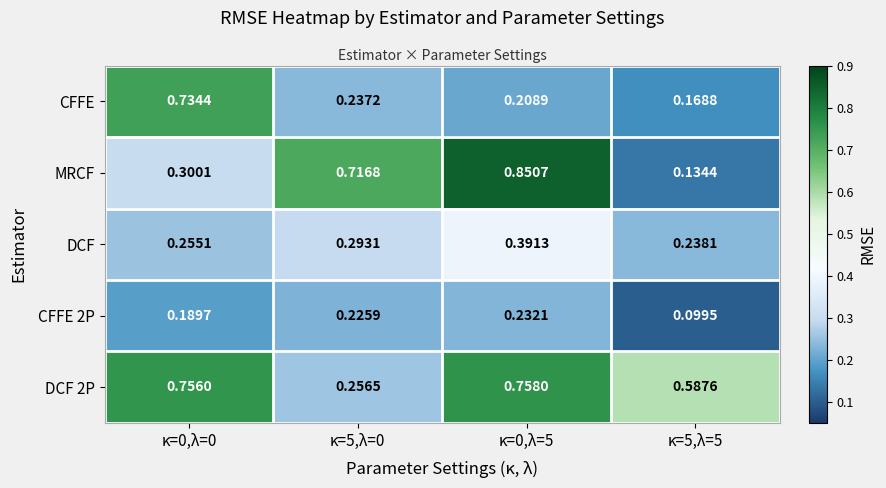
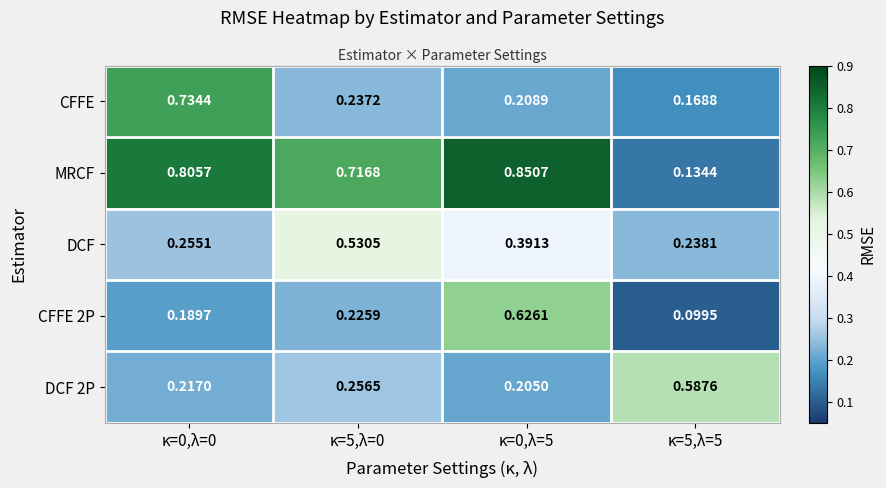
  {
    "CFFE": {
      "κ=0,λ=0": 0.7344,
      "κ=5,λ=0": 0.2372,
      "κ=0,λ=5": 0.2089,
      "κ=5,λ=5": 0.1688
    },
    "MRCF": {
-     "κ=0,λ=0": 0.3001,
+     "κ=0,λ=0": 0.8057,
      "κ=5,λ=0": 0.7168,
      "κ=0,λ=5": 0.8507,
      "κ=5,λ=5": 0.1344
    },
    "DCF": {
      "κ=0,λ=0": 0.2551,
-     "κ=5,λ=0": 0.2931,
+     "κ=5,λ=0": 0.5305,
      "κ=0,λ=5": 0.3913,
      "κ=5,λ=5": 0.2381
    },
    "CFFE 2P": {
      "κ=0,λ=0": 0.1897,
      "κ=5,λ=0": 0.2259,
-     "κ=0,λ=5": 0.2321,
+     "κ=0,λ=5": 0.6261,
      "κ=5,λ=5": 0.0995
    },
    "DCF 2P": {
-     "κ=0,λ=0": 0.7560,
+     "κ=0,λ=0": 0.2170,
      "κ=5,λ=0": 0.2565,
-     "κ=0,λ=5": 0.7580,
+     "κ=0,λ=5": 0.2050,
      "κ=5,λ=5": 0.5876
    }
  }
